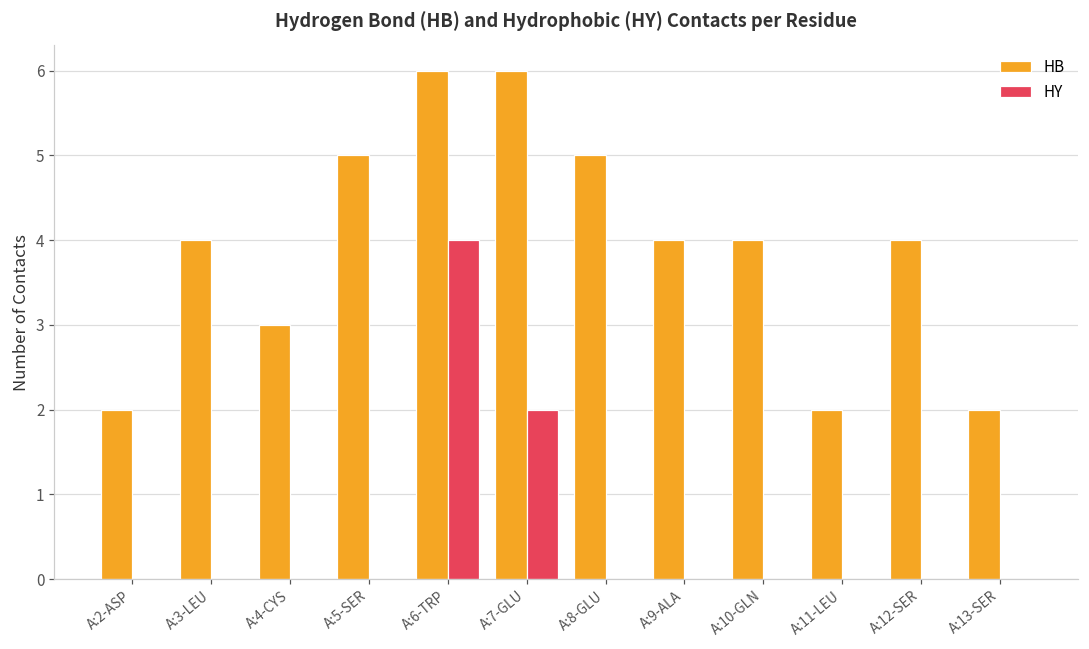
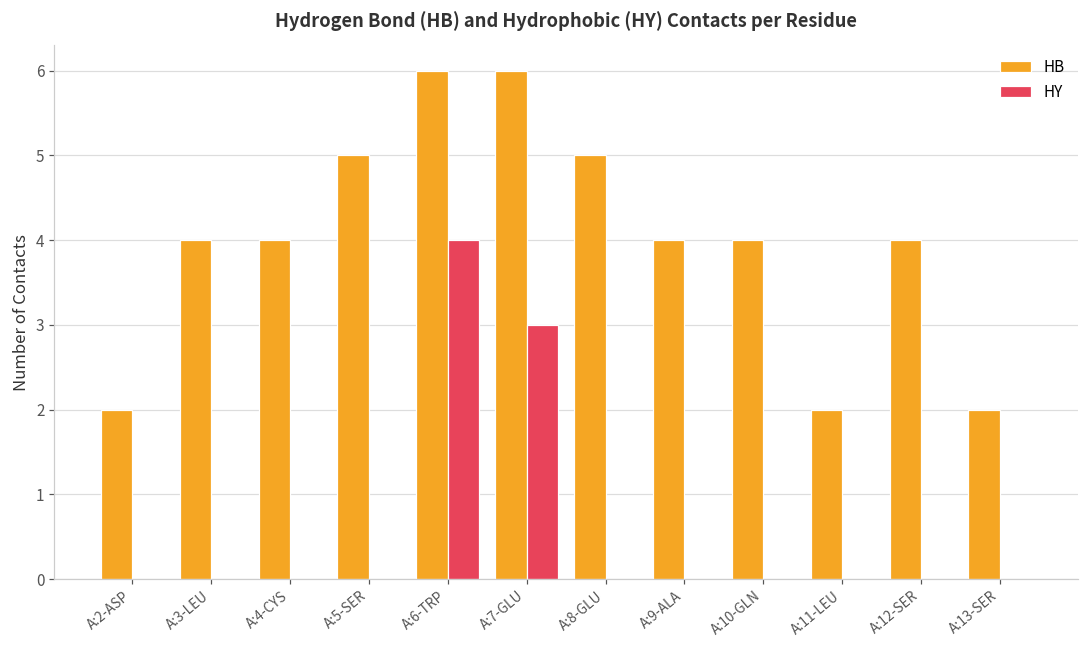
  {
    "HB": {
      "A:2-ASP": 2,
      "A:3-LEU": 4,
-     "A:4-CYS": 3,
+     "A:4-CYS": 4,
      "A:5-SER": 5,
      "A:6-TRP": 6,
      "A:7-GLU": 6,
      "A:8-GLU": 5,
      "A:9-ALA": 4,
      "A:10-GLN": 4,
      "A:11-LEU": 2,
      "A:12-SER": 4,
      "A:13-SER": 2
    },
    "HY": {
      "A:2-ASP": 0,
      "A:3-LEU": 0,
      "A:4-CYS": 0,
      "A:5-SER": 0,
      "A:6-TRP": 4,
-     "A:7-GLU": 2,
+     "A:7-GLU": 3,
      "A:8-GLU": 0,
      "A:9-ALA": 0,
      "A:10-GLN": 0,
      "A:11-LEU": 0,
      "A:12-SER": 0,
      "A:13-SER": 0
    }
  }
